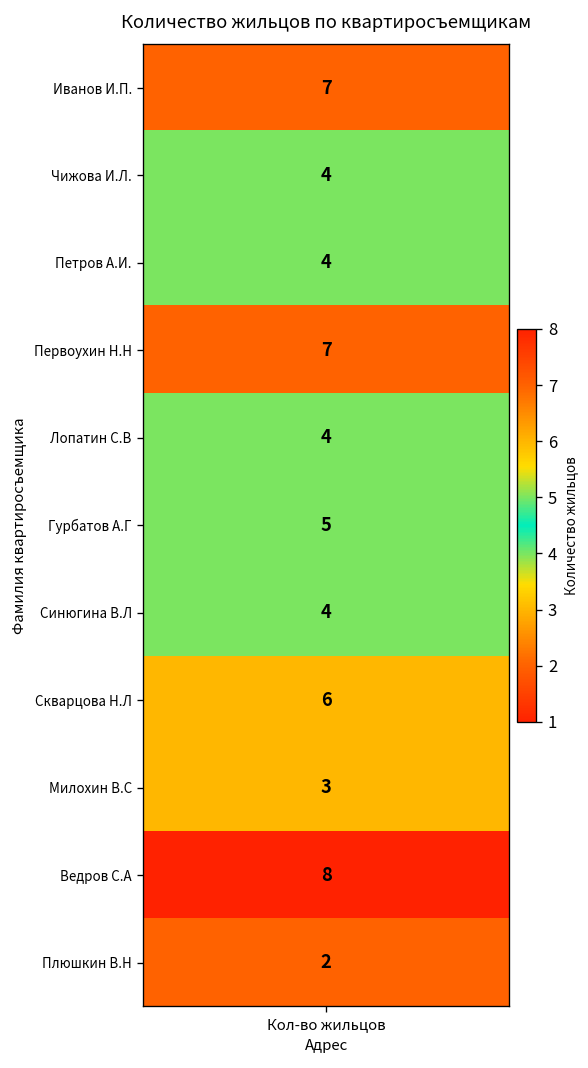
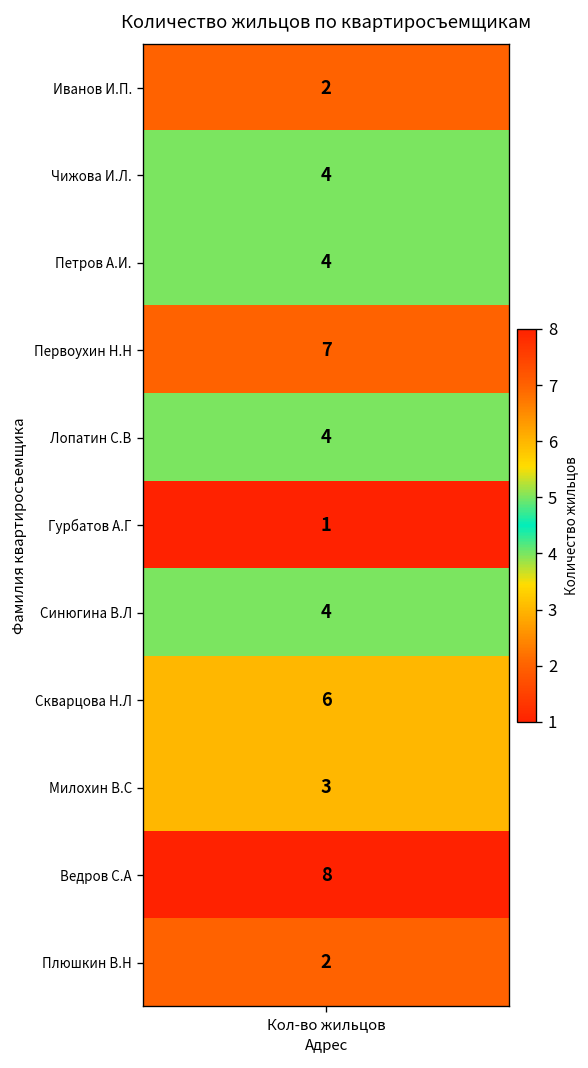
  {
    "Иванов И.П.": {
-     "Кол-во жильцов": 7
+     "Кол-во жильцов": 2
    },
    "Чижова И.Л.": {
      "Кол-во жильцов": 4
    },
    "Петров А.И.": {
      "Кол-во жильцов": 4
    },
    "Первоухин Н.Н": {
      "Кол-во жильцов": 7
    },
    "Лопатин С.В": {
      "Кол-во жильцов": 4
    },
    "Гурбатов А.Г": {
-     "Кол-во жильцов": 5
+     "Кол-во жильцов": 1
    },
    "Синюгина В.Л": {
      "Кол-во жильцов": 4
    },
    "Скварцова Н.Л": {
      "Кол-во жильцов": 6
    },
    "Милохин В.С": {
      "Кол-во жильцов": 3
    },
    "Ведров С.А": {
      "Кол-во жильцов": 8
    },
    "Плюшкин В.Н": {
      "Кол-во жильцов": 2
    }
  }
